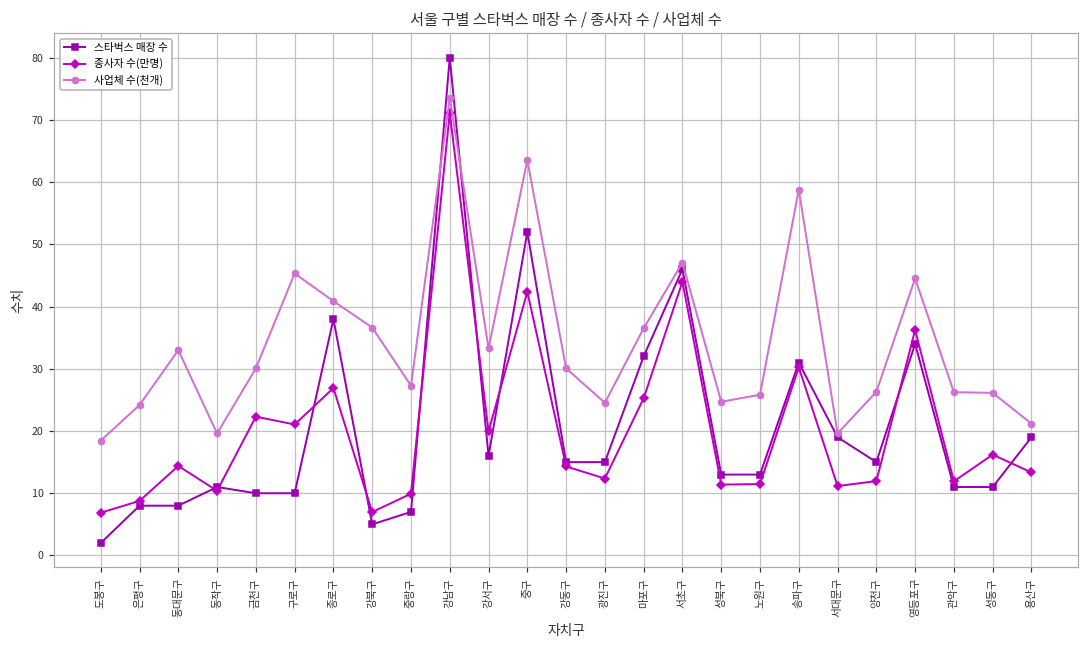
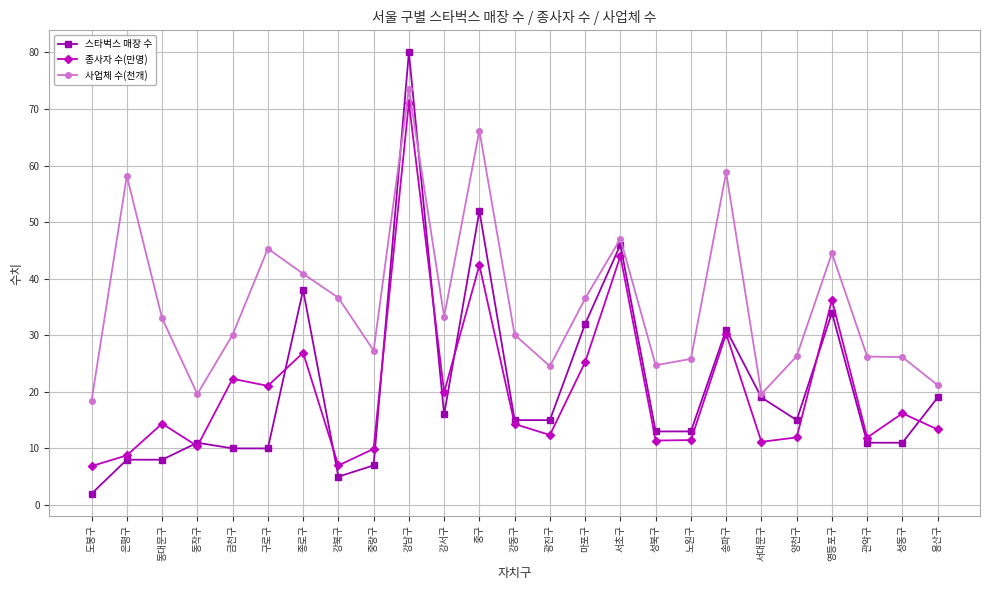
  {
    "사업체 수(천개)": {
      "도봉구": 18,
-     "은평구": 24,
+     "은평구": 58,
      "동대문구": 33,
      "동작구": 20,
      "금천구": 30,
      "구로구": 45,
      "종로구": 41,
      "강북구": 37,
      "중랑구": 27,
      "강남구": 74,
      "강서구": 33,
-     "중구": 64,
+     "중구": 66,
      "강동구": 30,
      "광진구": 25,
      "마포구": 37,
      "서초구": 47,
      "성북구": 25,
      "노원구": 26,
      "송파구": 59,
      "서대문구": 20,
      "양천구": 26,
      "영등포구": 45,
      "관악구": 26,
      "성동구": 26,
      "용산구": 21
    }
  }
